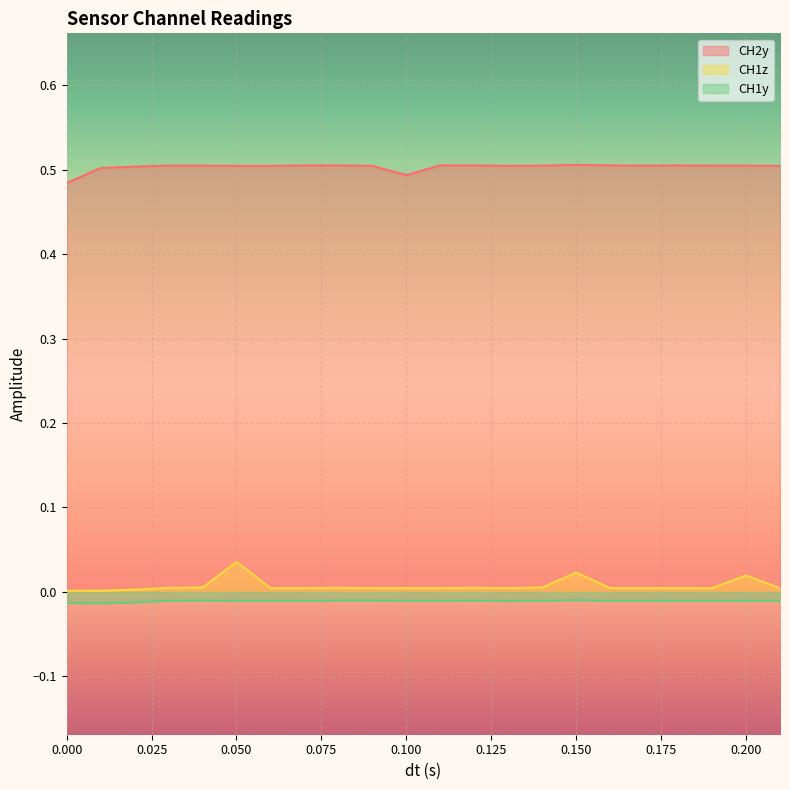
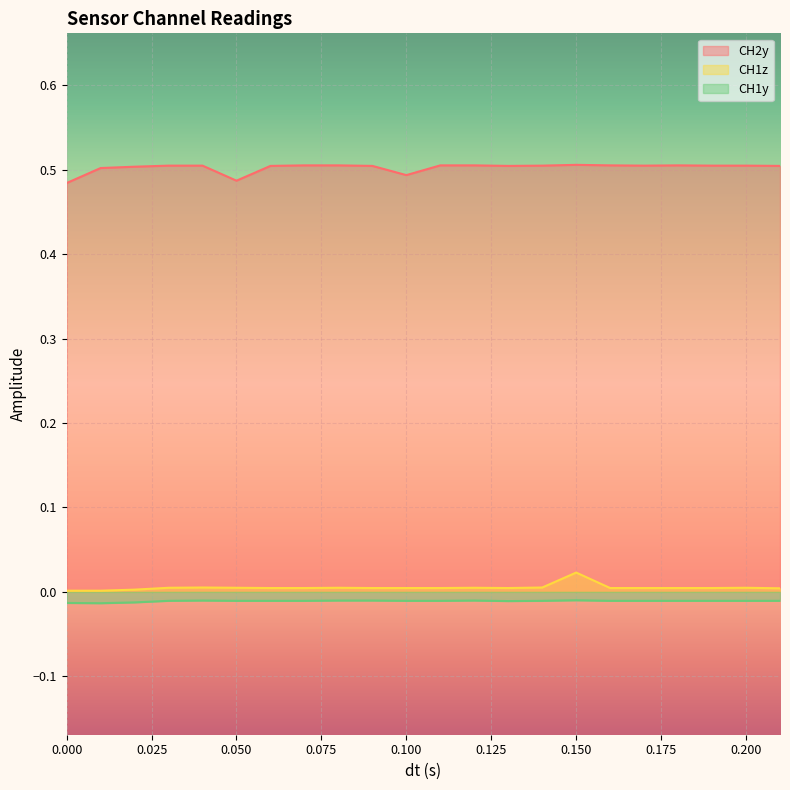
  {
    "CH2y": {
      "0.000": 0.48,
-     "0.050": 0.50,
+     "0.050": 0.49,
      "0.100": 0.49,
      "0.150": 0.51,
      "0.200": 0.50
    },
    "CH1z": {
-     "0.050": 0.04,
+     "0.050": 0.00,
      "0.100": 0.00,
      "0.150": 0.02,
-     "0.200": 0.02
+     "0.200": 0.00
    }
  }
